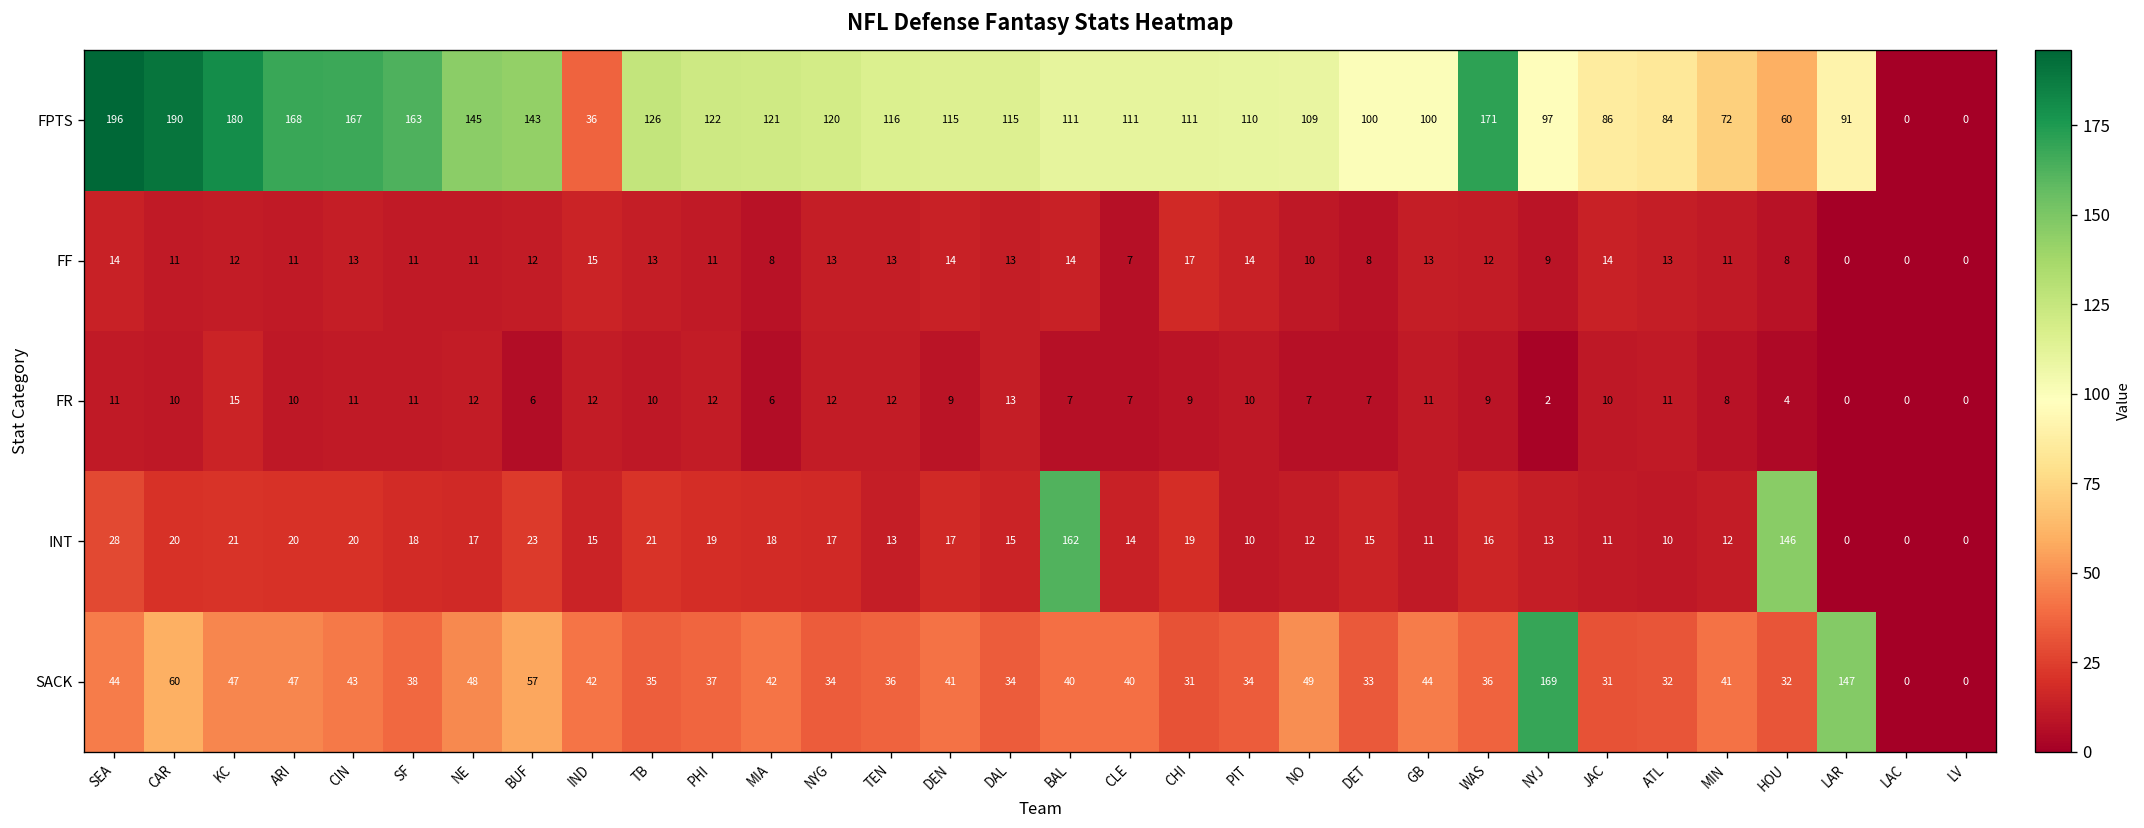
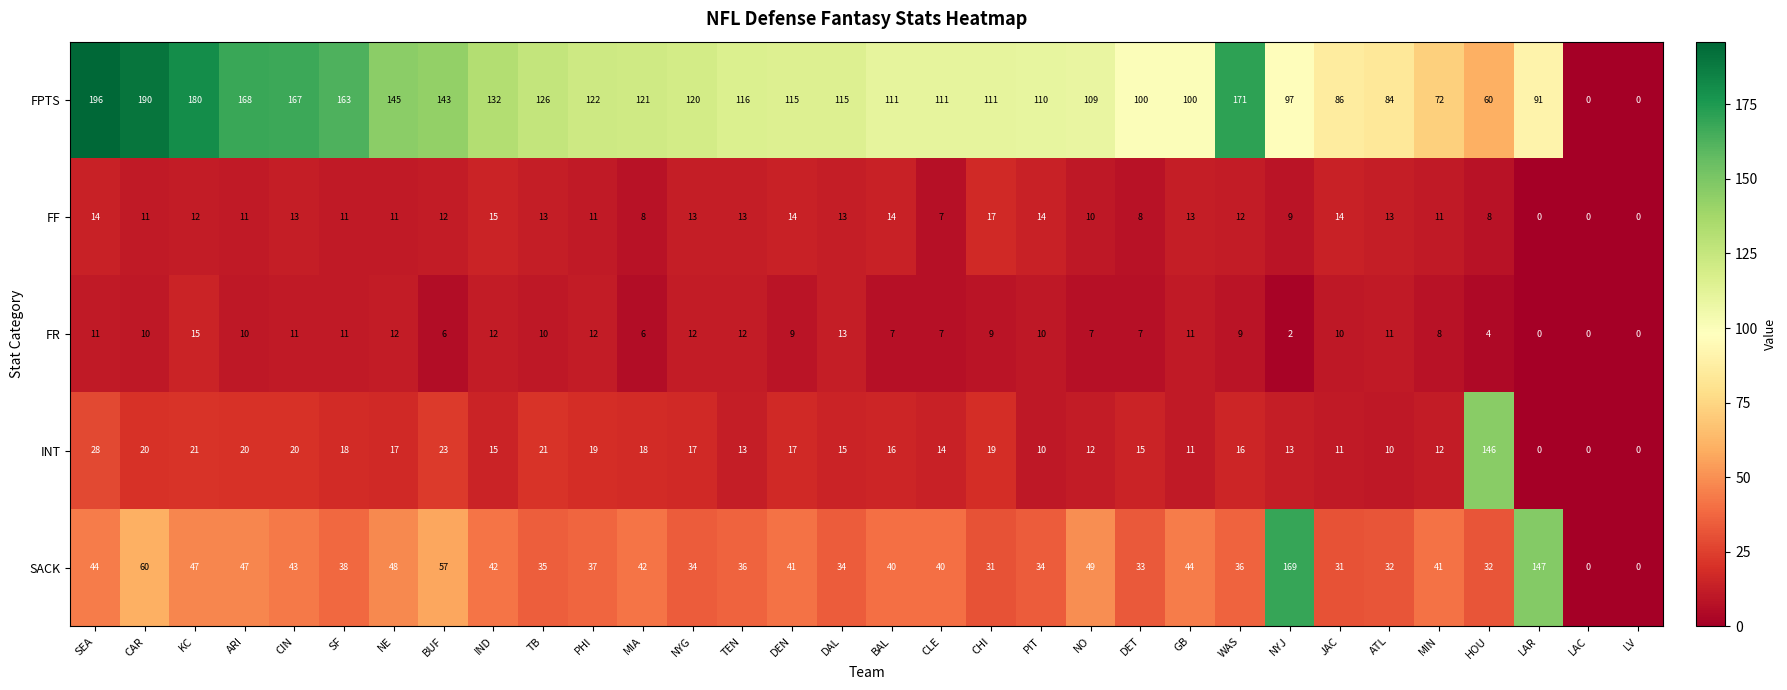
  {
    "FPTS": {
      "SEA": 196,
      "CAR": 190,
      "KC": 180,
      "ARI": 168,
      "CIN": 167,
      "SF": 163,
      "NE": 145,
      "BUF": 143,
-     "IND": 36,
+     "IND": 132,
      "TB": 126,
      "PHI": 122,
      "MIA": 121,
      "NYG": 120,
      "TEN": 116,
      "DEN": 115,
      "DAL": 115,
      "BAL": 111,
      "CLE": 111,
      "CHI": 111,
      "PIT": 110,
      "NO": 109,
      "DET": 100,
      "GB": 100,
      "WAS": 171,
      "NYJ": 97,
      "JAC": 86,
      "ATL": 84,
      "MIN": 72,
      "HOU": 60,
      "LAR": 91,
      "LAC": 0,
      "LV": 0
    },
    "FF": {
      "SEA": 14,
      "CAR": 11,
      "KC": 12,
      "ARI": 11,
      "CIN": 13,
      "SF": 11,
      "NE": 11,
      "BUF": 12,
      "IND": 15,
      "TB": 13,
      "PHI": 11,
      "MIA": 8,
      "NYG": 13,
      "TEN": 13,
      "DEN": 14,
      "DAL": 13,
      "BAL": 14,
      "CLE": 7,
      "CHI": 17,
      "PIT": 14,
      "NO": 10,
      "DET": 8,
      "GB": 13,
      "WAS": 12,
      "NYJ": 9,
      "JAC": 14,
      "ATL": 13,
      "MIN": 11,
      "HOU": 8,
      "LAR": 0,
      "LAC": 0,
      "LV": 0
    },
    "FR": {
      "SEA": 11,
      "CAR": 10,
      "KC": 15,
      "ARI": 10,
      "CIN": 11,
      "SF": 11,
      "NE": 12,
      "BUF": 6,
      "IND": 12,
      "TB": 10,
      "PHI": 12,
      "MIA": 6,
      "NYG": 12,
      "TEN": 12,
      "DEN": 9,
      "DAL": 13,
      "BAL": 7,
      "CLE": 7,
      "CHI": 9,
      "PIT": 10,
      "NO": 7,
      "DET": 7,
      "GB": 11,
      "WAS": 9,
      "NYJ": 2,
      "JAC": 10,
      "ATL": 11,
      "MIN": 8,
      "HOU": 4,
      "LAR": 0,
      "LAC": 0,
      "LV": 0
    },
    "INT": {
      "SEA": 28,
      "CAR": 20,
      "KC": 21,
      "ARI": 20,
      "CIN": 20,
      "SF": 18,
      "NE": 17,
      "BUF": 23,
      "IND": 15,
      "TB": 21,
      "PHI": 19,
      "MIA": 18,
      "NYG": 17,
      "TEN": 13,
      "DEN": 17,
      "DAL": 15,
-     "BAL": 162,
+     "BAL": 16,
      "CLE": 14,
      "CHI": 19,
      "PIT": 10,
      "NO": 12,
      "DET": 15,
      "GB": 11,
      "WAS": 16,
      "NYJ": 13,
      "JAC": 11,
      "ATL": 10,
      "MIN": 12,
      "HOU": 146,
      "LAR": 0,
      "LAC": 0,
      "LV": 0
    },
    "SACK": {
      "SEA": 44,
      "CAR": 60,
      "KC": 47,
      "ARI": 47,
      "CIN": 43,
      "SF": 38,
      "NE": 48,
      "BUF": 57,
      "IND": 42,
      "TB": 35,
      "PHI": 37,
      "MIA": 42,
      "NYG": 34,
      "TEN": 36,
      "DEN": 41,
      "DAL": 34,
      "BAL": 40,
      "CLE": 40,
      "CHI": 31,
      "PIT": 34,
      "NO": 49,
      "DET": 33,
      "GB": 44,
      "WAS": 36,
      "NYJ": 169,
      "JAC": 31,
      "ATL": 32,
      "MIN": 41,
      "HOU": 32,
      "LAR": 147,
      "LAC": 0,
      "LV": 0
    }
  }
